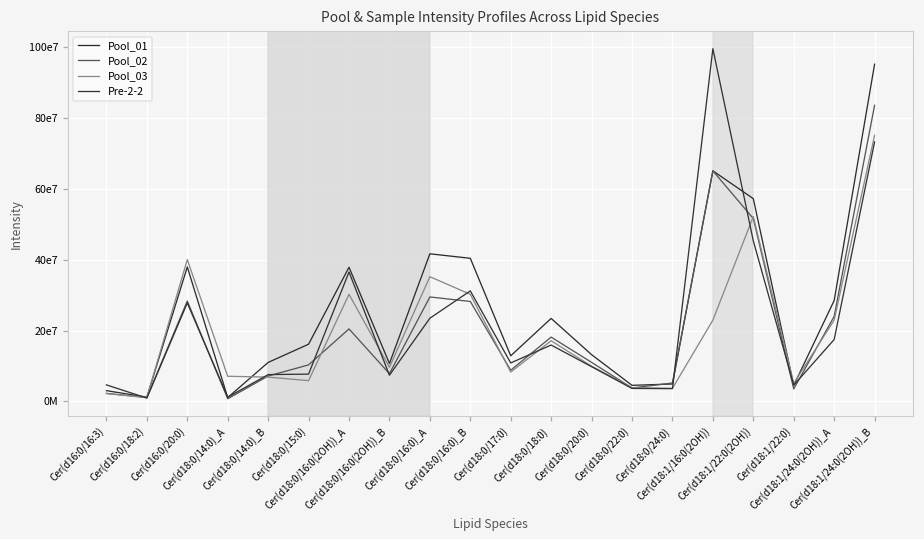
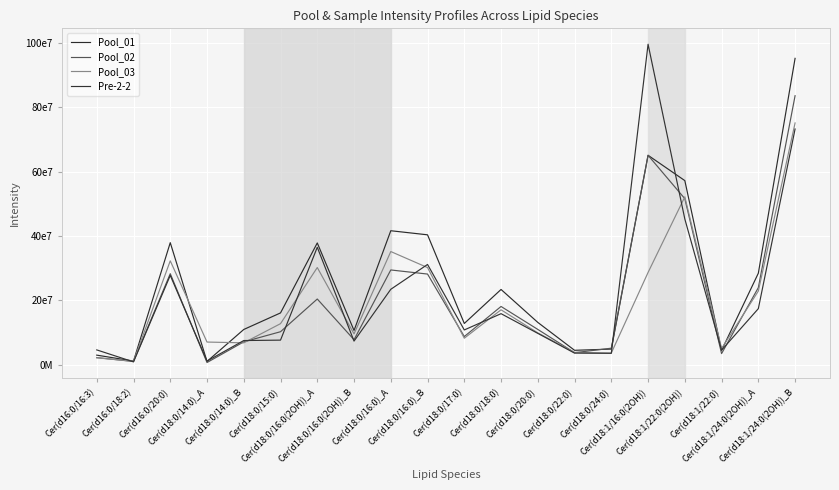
  {
    "Pool_03": {
-     "Cer(d16:0/20:0)": 400000000,
+     "Cer(d16:0/20:0)": 320000000,
      "Cer(d18:0/14:0)_A": 70000000,
-     "Cer(d18:0/15:0)": 60000000,
+     "Cer(d18:0/15:0)": 130000000,
      "Cer(d18:0/16:0(2OH))_A": 300000000,
      "Cer(d18:0/16:0(2OH))_B": 100000000,
      "Cer(d18:0/16:0)_A": 350000000,
      "Cer(d18:0/16:0)_B": 300000000,
      "Cer(d18:0/18:0)": 170000000,
-     "Cer(d18:1/16:0(2OH))": 230000000,
+     "Cer(d18:1/16:0(2OH))": 290000000,
      "Cer(d18:1/24:0(2OH))_A": 230000000,
      "Cer(d18:1/24:0(2OH))_B": 750000000
    }
  }
